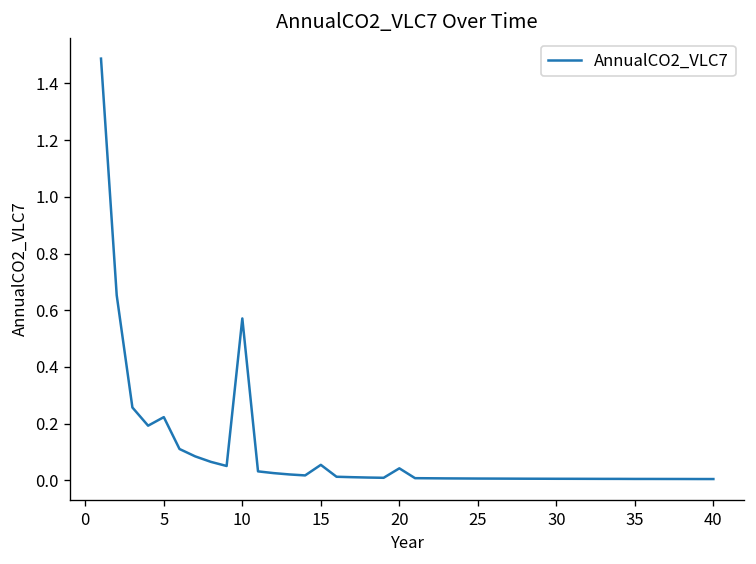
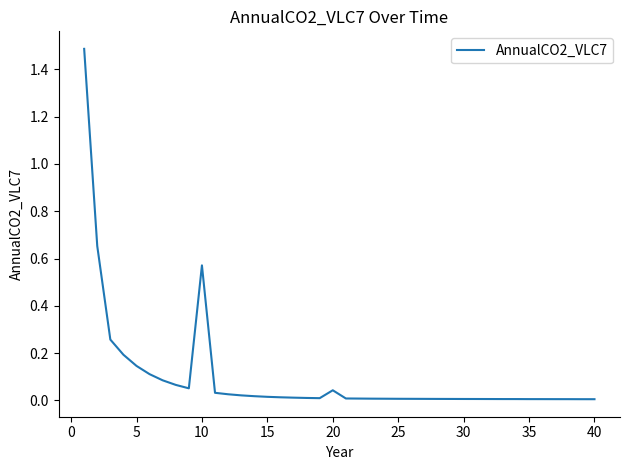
  {
-   "5": 0.22,
+   "5": 0.15,
    "10": 0.57,
-   "15": 0.05,
+   "15": 0.01,
    "20": 0.04,
    "25": 0.01,
    "30": 0.01,
    "35": 0.01,
    "40": 0.00
  }
